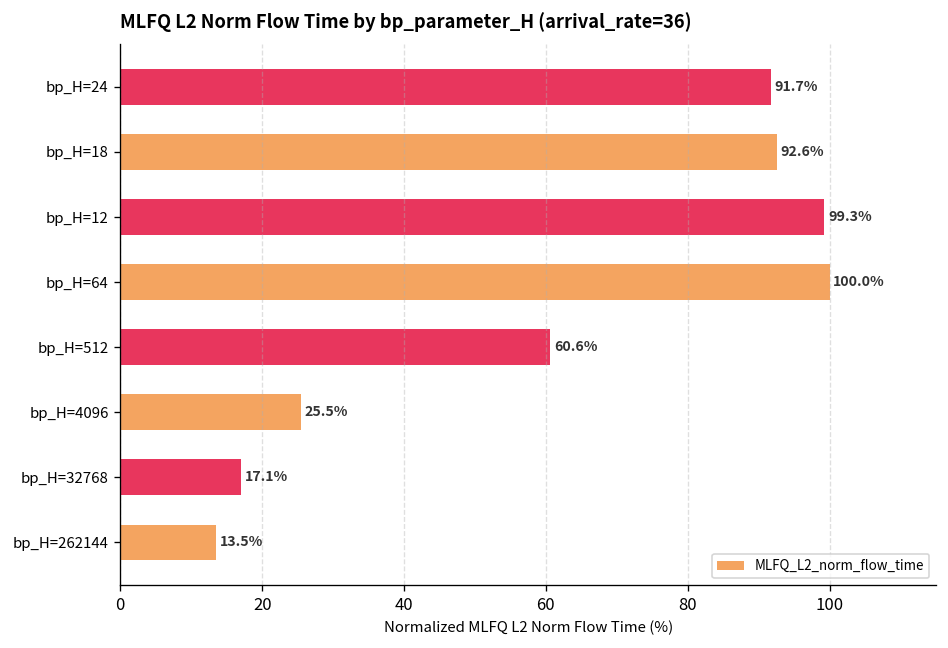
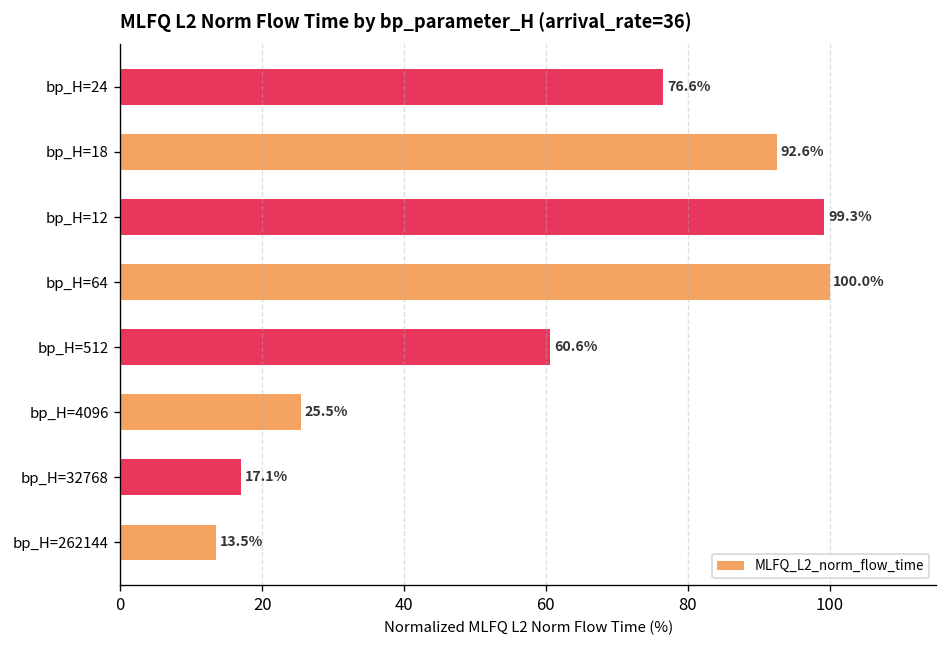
  {
-   "bp_H=24": "91.7%",
+   "bp_H=24": "76.6%",
    "bp_H=18": "92.6%",
    "bp_H=12": "99.3%",
    "bp_H=64": "100.0%",
    "bp_H=512": "60.6%",
    "bp_H=4096": "25.5%",
    "bp_H=32768": "17.1%",
    "bp_H=262144": "13.5%"
  }
